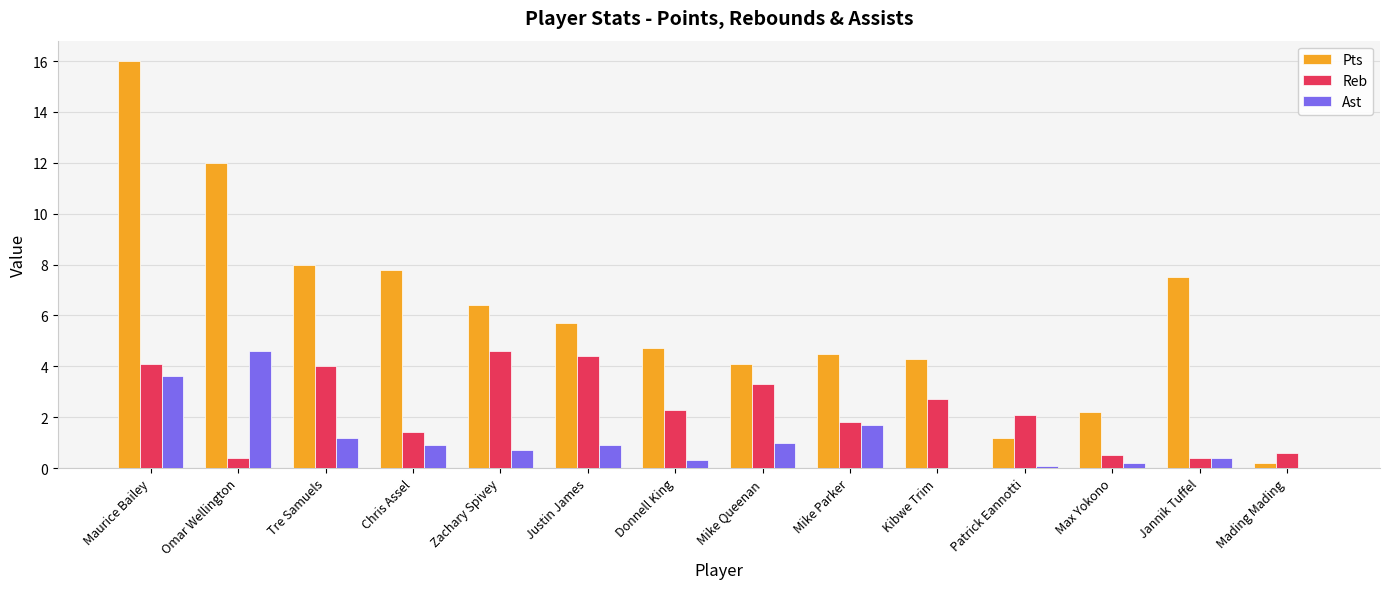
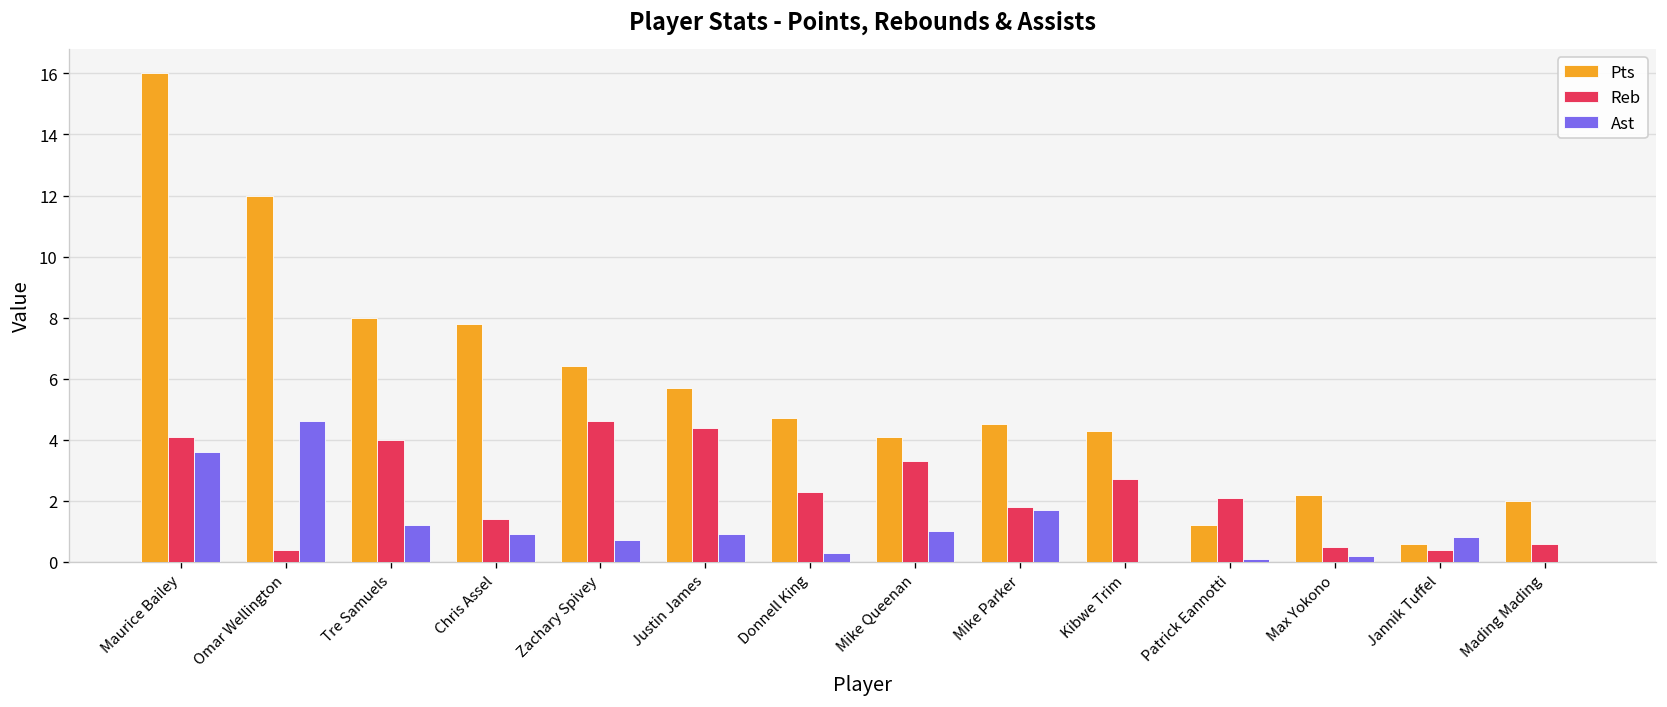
  {
    "Pts": {
      "Maurice Bailey": 16.0,
      "Omar Wellington": 12.0,
      "Tre Samuels": 8.0,
      "Chris Assel": 7.8,
      "Zachary Spivey": 6.4,
      "Justin James": 5.7,
      "Donnell King": 4.7,
      "Mike Queenan": 4.1,
      "Mike Parker": 4.5,
      "Kibwe Trim": 4.3,
      "Patrick Eannotti": 1.2,
      "Max Yokono": 2.2,
-     "Jannik Tuffel": 7.5,
-     "Mading Mading": 0.2
+     "Jannik Tuffel": 0.6,
+     "Mading Mading": 2.0
    },
    "Reb": {
      "Maurice Bailey": 4.1,
      "Omar Wellington": 0.4,
      "Tre Samuels": 4.0,
      "Chris Assel": 1.4,
      "Zachary Spivey": 4.6,
      "Justin James": 4.4,
      "Donnell King": 2.3,
      "Mike Queenan": 3.3,
      "Mike Parker": 1.8,
      "Kibwe Trim": 2.7,
      "Patrick Eannotti": 2.1,
      "Max Yokono": 0.5,
      "Jannik Tuffel": 0.4,
      "Mading Mading": 0.6
    },
    "Ast": {
      "Maurice Bailey": 3.6,
      "Omar Wellington": 4.6,
      "Tre Samuels": 1.2,
      "Chris Assel": 0.9,
      "Zachary Spivey": 0.7,
      "Justin James": 0.9,
      "Donnell King": 0.3,
      "Mike Queenan": 1.0,
      "Mike Parker": 1.7,
      "Kibwe Trim": 0.0,
      "Patrick Eannotti": 0.1,
      "Max Yokono": 0.2,
-     "Jannik Tuffel": 0.4,
+     "Jannik Tuffel": 0.8,
      "Mading Mading": 0.0
    }
  }
